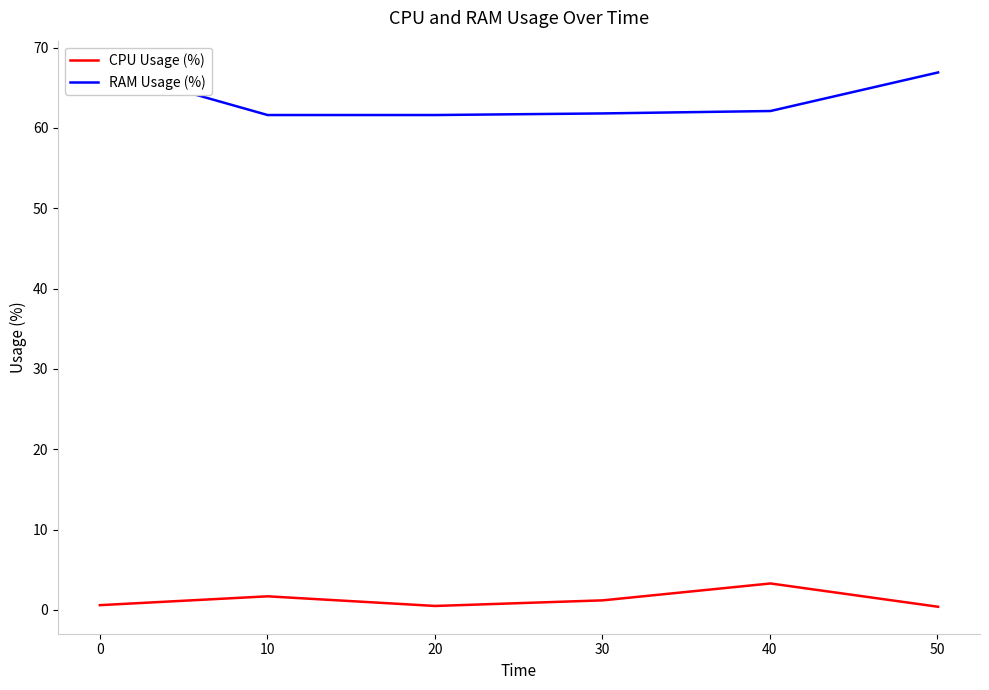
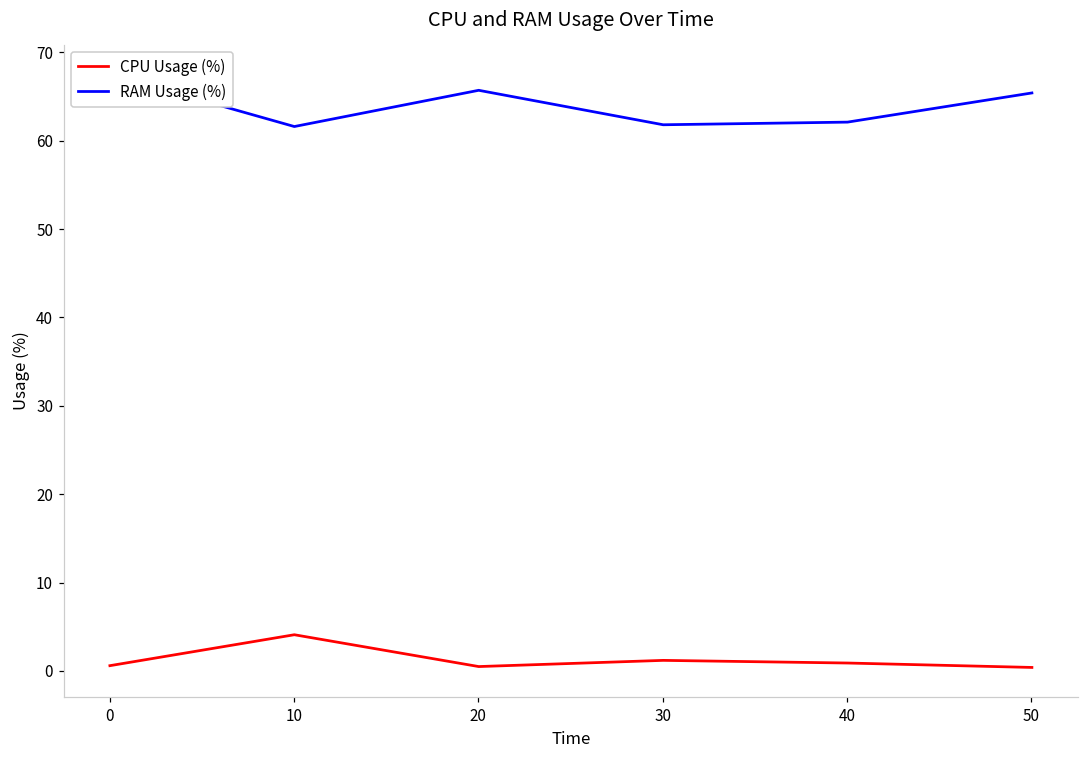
  {
    "CPU Usage (%)": {
      "0": 1,
-     "10": 2,
+     "10": 4,
      "20": 1,
      "30": 1,
-     "40": 3,
+     "40": 1,
      "50": 0
    },
    "RAM Usage (%)": {
      "10": 62,
-     "20": 62,
+     "20": 66,
      "30": 62,
      "40": 62,
-     "50": 67
+     "50": 65
    }
  }
